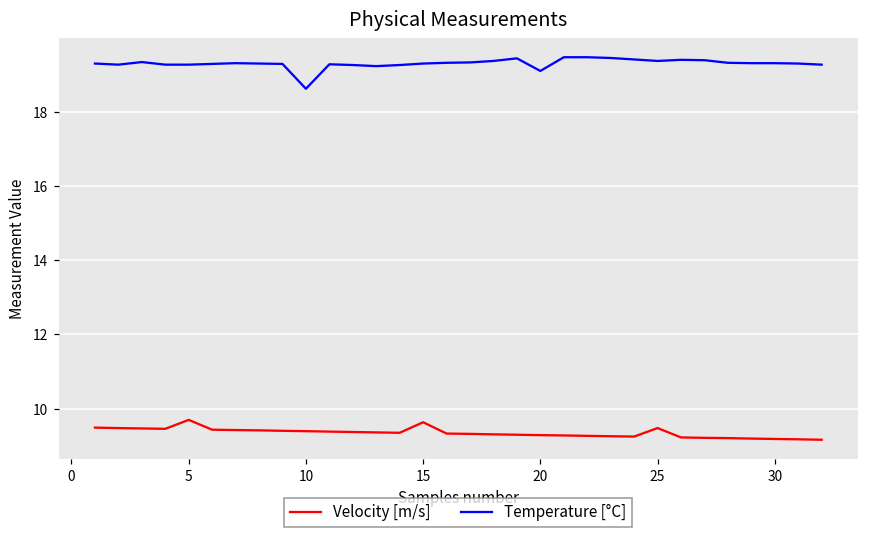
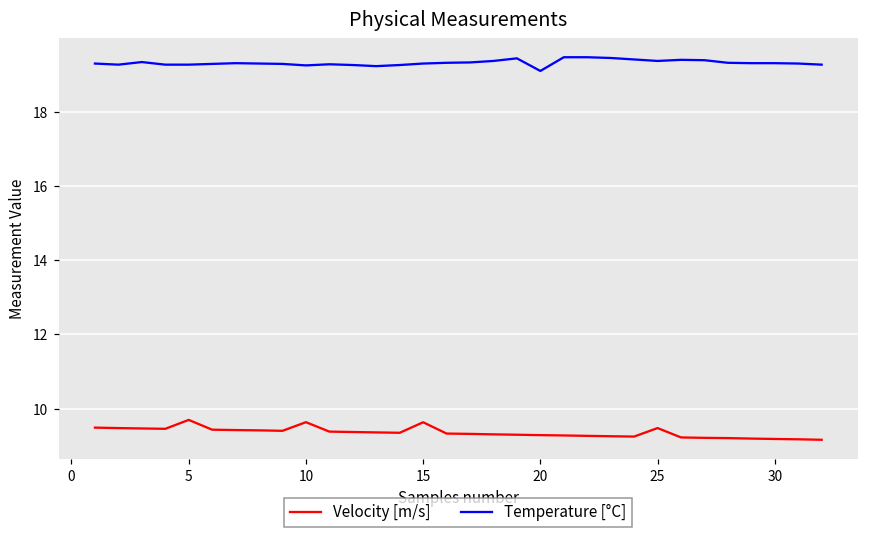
  {
    "Velocity [m/s]": {
      "5": 9.7,
-     "10": 9.4,
+     "10": 9.6,
      "15": 9.6,
      "20": 9.3,
      "25": 9.5,
      "30": 9.2
    },
    "Temperature [°C]": {
      "5": 19.3,
-     "10": 18.6,
+     "10": 19.3,
      "15": 19.3,
      "20": 19.1,
      "25": 19.4,
      "30": 19.3
    }
  }
